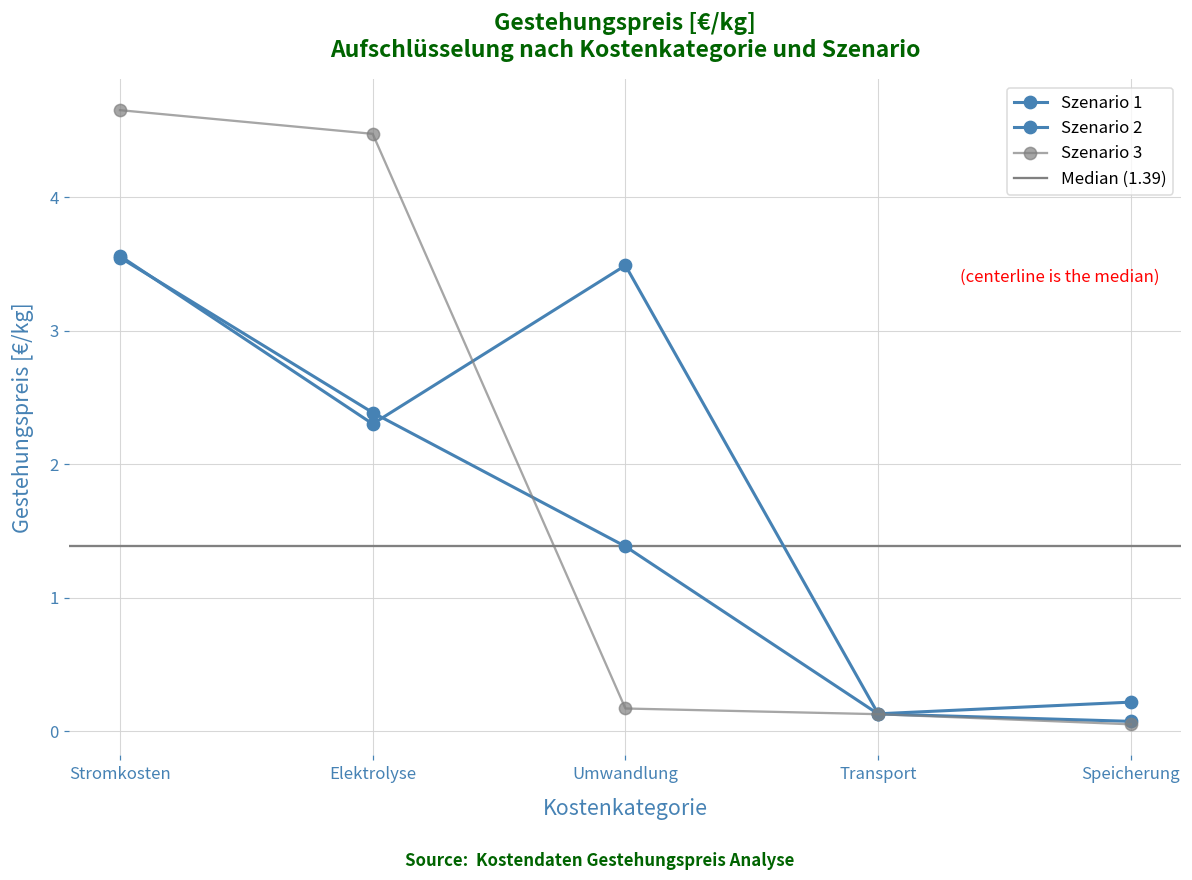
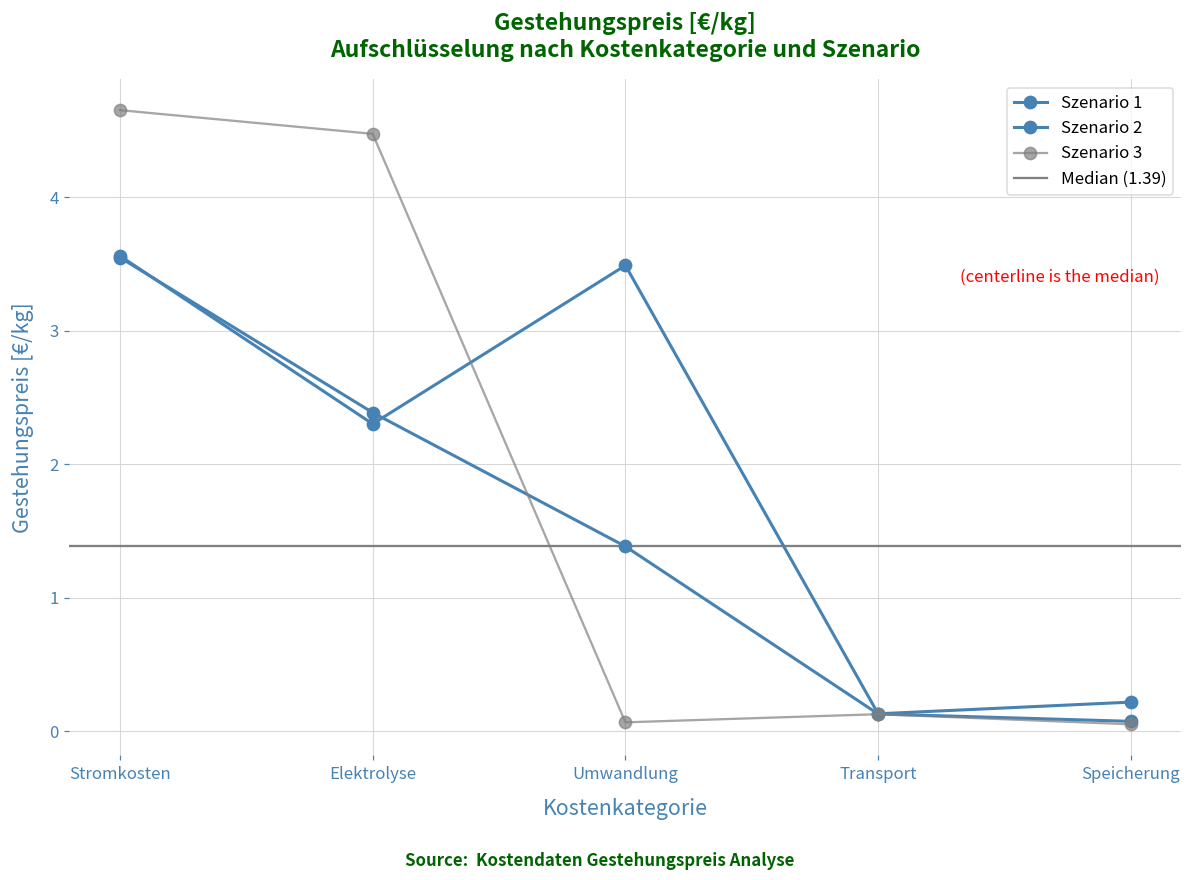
  {
    "Szenario 3": {
      "Stromkosten": 4.65,
      "Elektrolyse": 4.48,
-     "Umwandlung": 0.17,
+     "Umwandlung": 0.07,
      "Speicherung": 0.05
    }
  }
